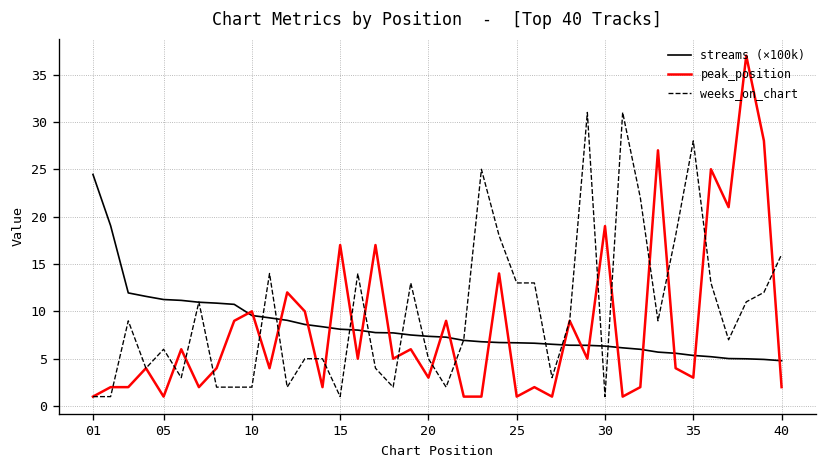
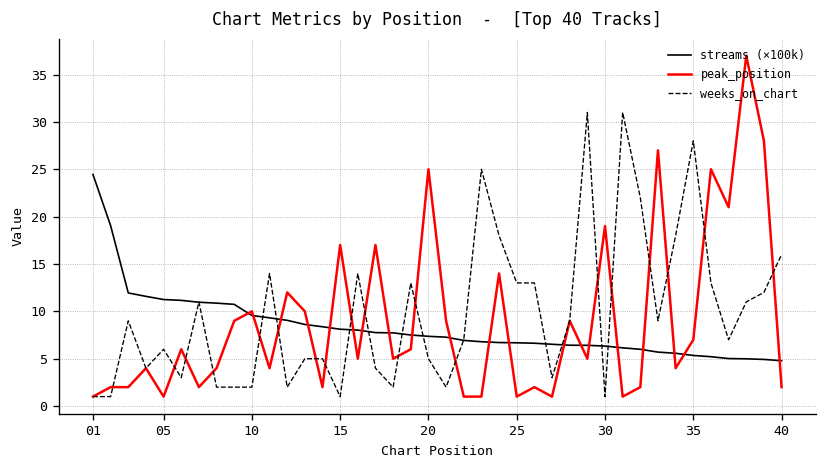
  {
    "peak_position": {
      "05": 1,
      "10": 10,
      "15": 17,
-     "20": 3,
+     "20": 25,
      "25": 1,
      "30": 19,
-     "35": 3,
+     "35": 7,
      "40": 2
    }
  }
